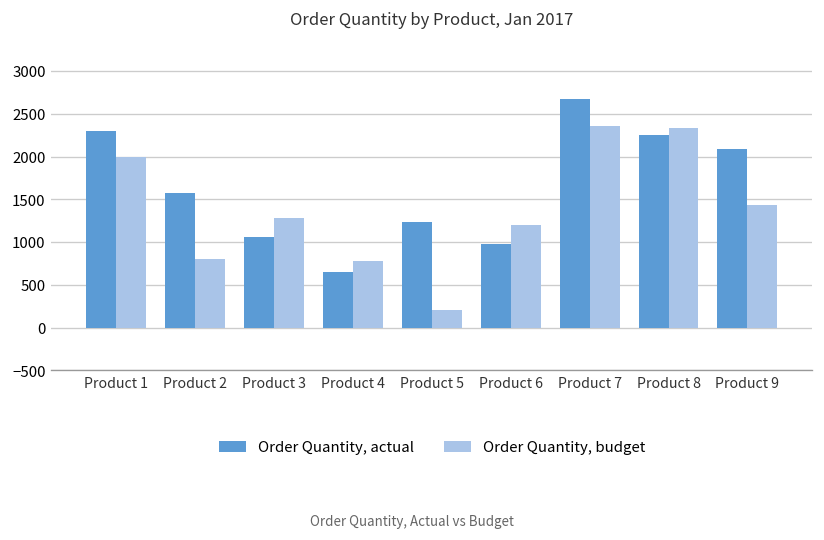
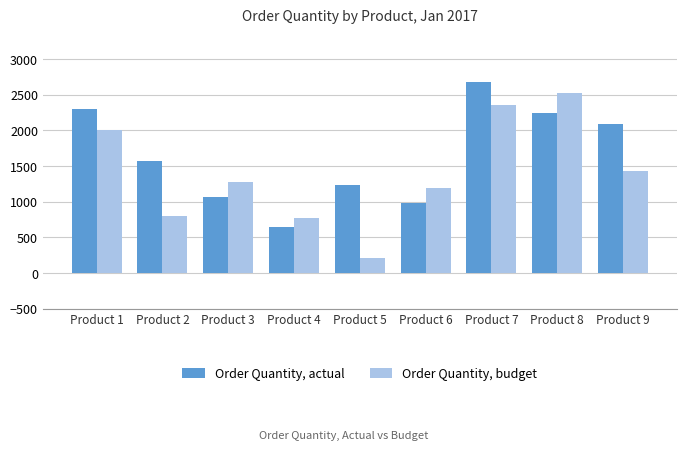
  {
    "Order Quantity, actual": {
      "Product 1": 2300,
      "Product 2": 1600,
      "Product 3": 1100,
      "Product 4": 600,
      "Product 5": 1200,
      "Product 6": 1000,
      "Product 7": 2700,
      "Product 8": 2200,
      "Product 9": 2100
    },
    "Order Quantity, budget": {
      "Product 1": 2000,
      "Product 2": 800,
      "Product 3": 1300,
      "Product 4": 800,
      "Product 5": 200,
      "Product 6": 1200,
      "Product 7": 2400,
-     "Product 8": 2300,
+     "Product 8": 2500,
      "Product 9": 1400
    }
  }
